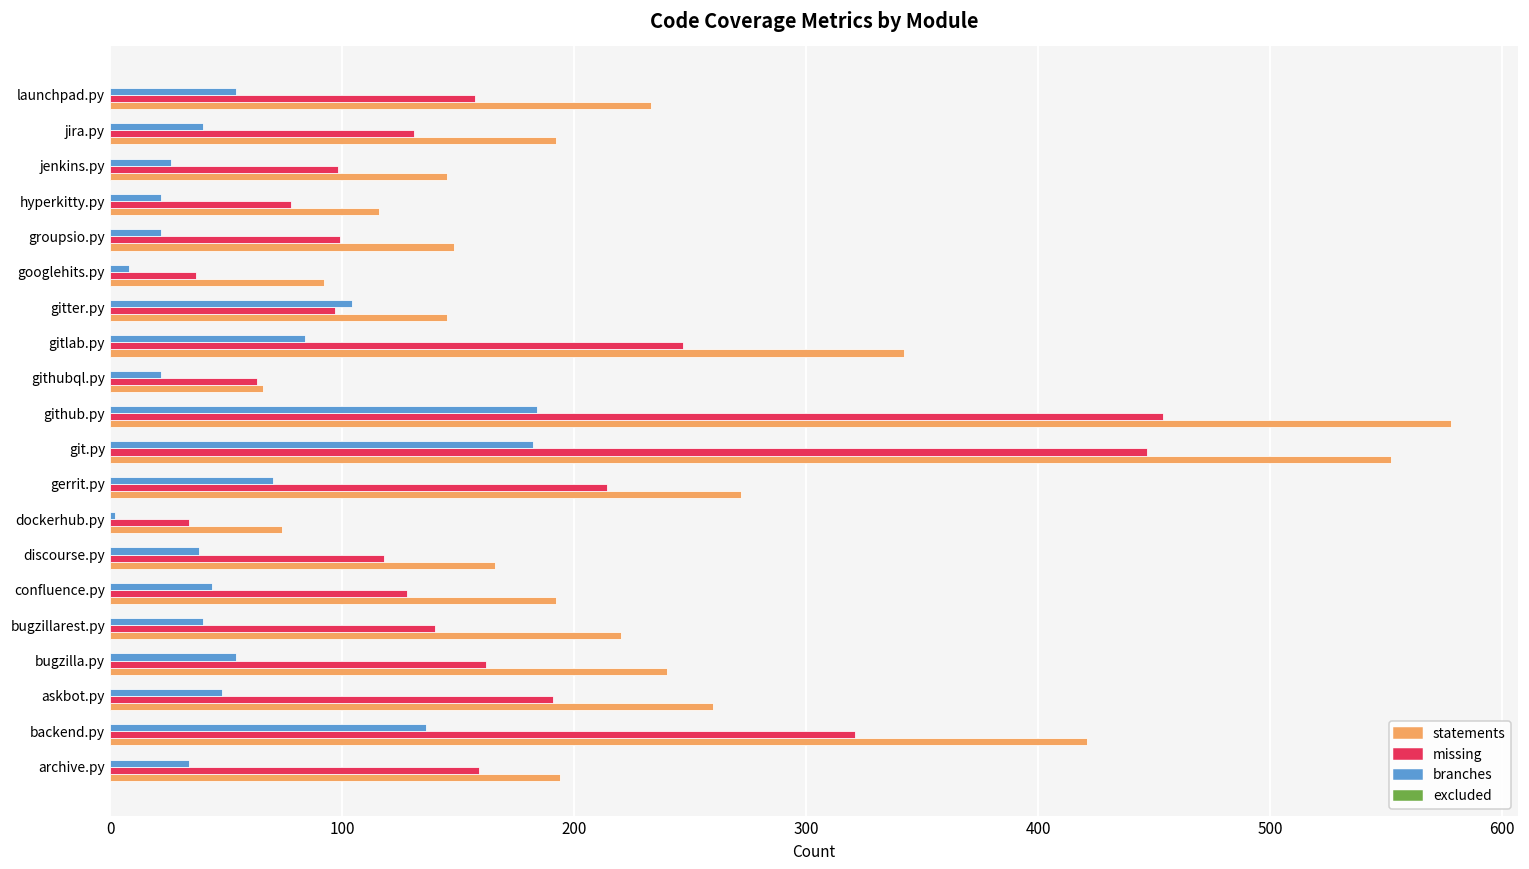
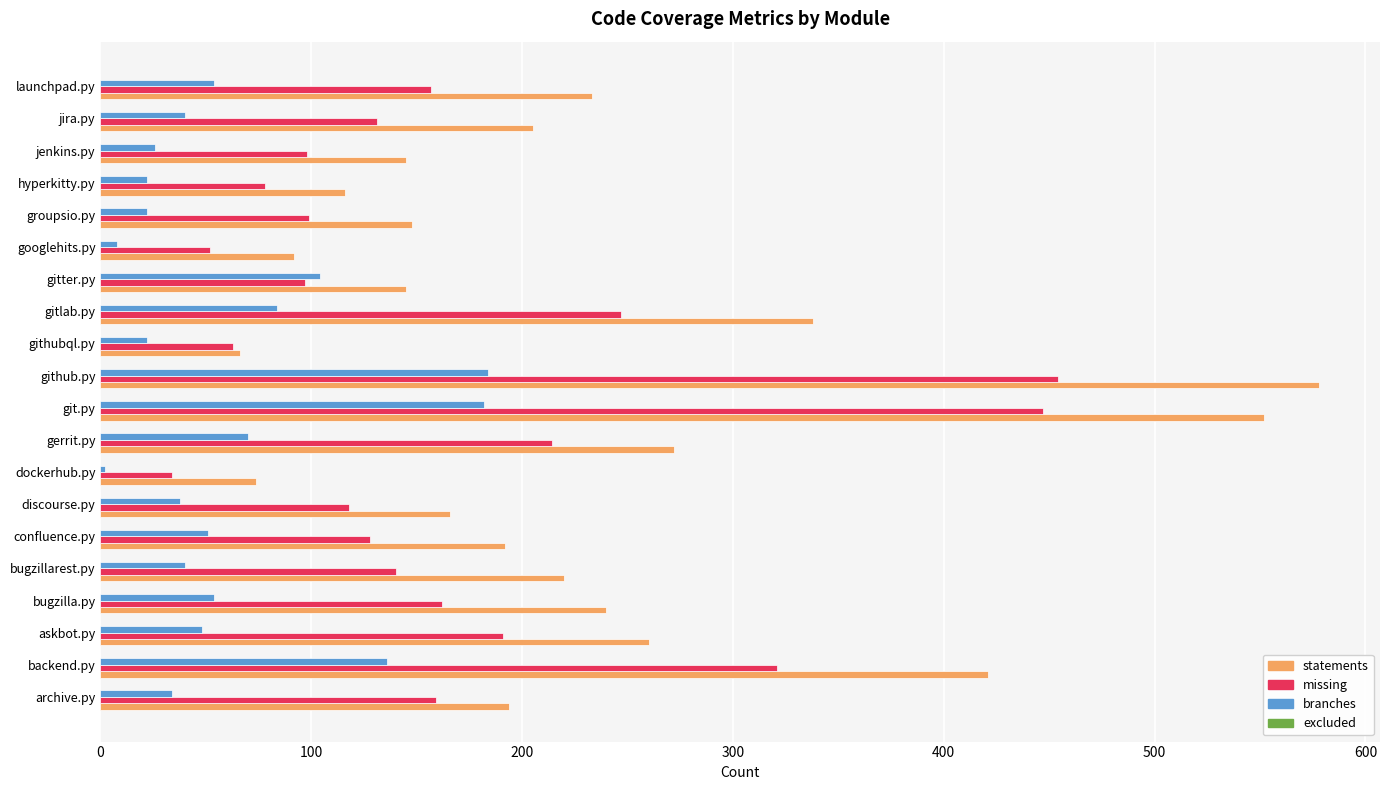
  {
    "statements": {
      "launchpad.py": 233,
-     "jira.py": 192,
+     "jira.py": 205,
      "jenkins.py": 145,
      "hyperkitty.py": 116,
      "groupsio.py": 148,
      "googlehits.py": 92,
      "gitter.py": 145,
-     "gitlab.py": 342,
+     "gitlab.py": 338,
      "githubql.py": 66,
      "github.py": 578,
      "git.py": 552,
      "gerrit.py": 272,
      "dockerhub.py": 74,
      "discourse.py": 166,
      "confluence.py": 192,
      "bugzillarest.py": 220,
      "bugzilla.py": 240,
      "askbot.py": 260,
      "backend.py": 421,
      "archive.py": 194
    },
    "missing": {
      "launchpad.py": 157,
      "jira.py": 131,
      "jenkins.py": 98,
      "hyperkitty.py": 78,
      "groupsio.py": 99,
-     "googlehits.py": 37,
+     "googlehits.py": 52,
      "gitter.py": 97,
      "gitlab.py": 247,
      "githubql.py": 63,
      "github.py": 454,
      "git.py": 447,
      "gerrit.py": 214,
      "dockerhub.py": 34,
      "discourse.py": 118,
      "confluence.py": 128,
      "bugzillarest.py": 140,
      "bugzilla.py": 162,
      "askbot.py": 191,
      "backend.py": 321,
      "archive.py": 159
    },
    "branches": {
      "launchpad.py": 54,
      "jira.py": 40,
      "jenkins.py": 26,
      "hyperkitty.py": 22,
      "groupsio.py": 22,
      "googlehits.py": 8,
      "gitter.py": 104,
      "gitlab.py": 84,
      "githubql.py": 22,
      "github.py": 184,
      "git.py": 182,
      "gerrit.py": 70,
      "dockerhub.py": 2,
      "discourse.py": 38,
-     "confluence.py": 44,
+     "confluence.py": 51,
      "bugzillarest.py": 40,
      "bugzilla.py": 54,
      "askbot.py": 48,
      "backend.py": 136,
      "archive.py": 34
    },
    "excluded": {
      "launchpad.py": 0,
      "jira.py": 0,
      "jenkins.py": 0,
      "hyperkitty.py": 0,
      "groupsio.py": 0,
      "googlehits.py": 0,
      "gitter.py": 0,
      "gitlab.py": 0,
      "githubql.py": 0,
      "github.py": 0,
      "git.py": 0,
      "gerrit.py": 0,
      "dockerhub.py": 0,
      "discourse.py": 0,
      "confluence.py": 0,
      "bugzillarest.py": 0,
      "bugzilla.py": 0,
      "askbot.py": 0,
      "backend.py": 0,
      "archive.py": 0
    }
  }
